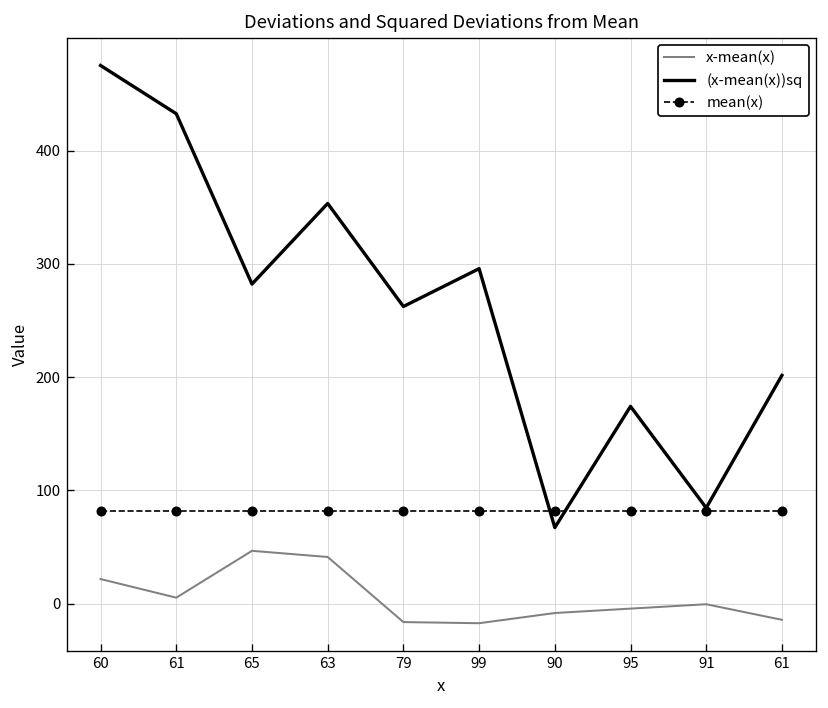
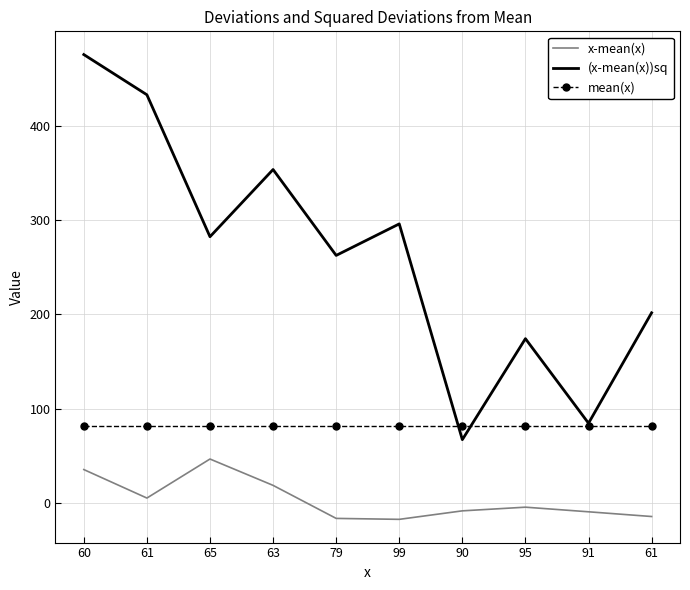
  {
    "x-mean(x)": {
-     "60": 20,
+     "60": 40,
      "65": 50,
-     "63": 40,
+     "63": 20,
      "79": -20,
      "99": -20,
      "90": -10,
      "95": 0,
-     "91": 0
+     "91": -10
    }
  }
